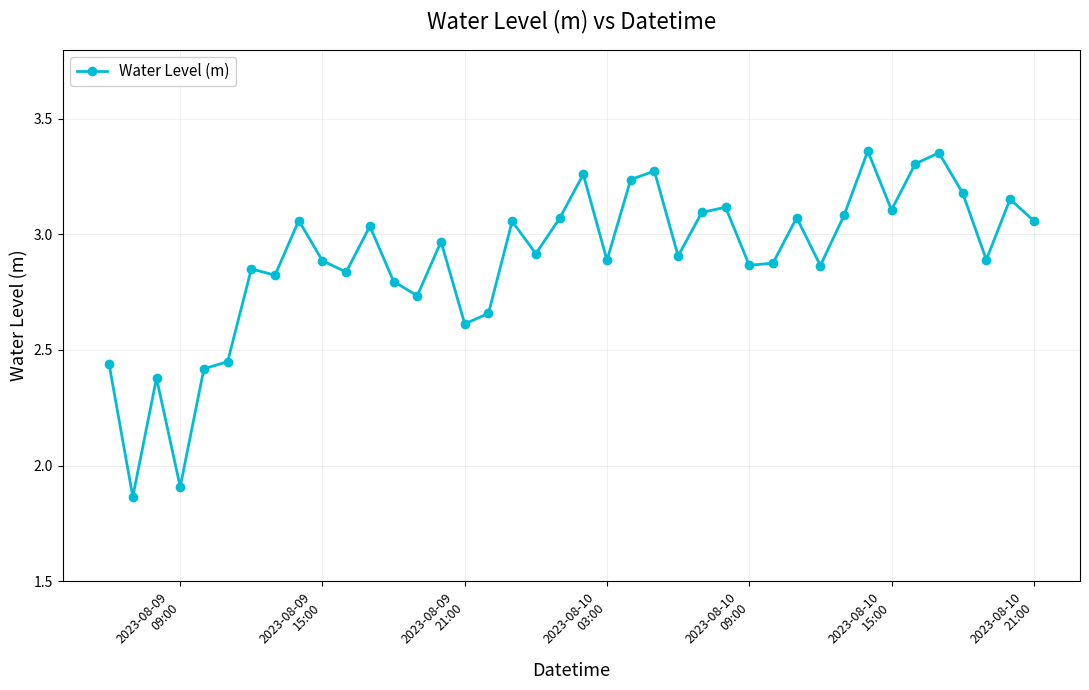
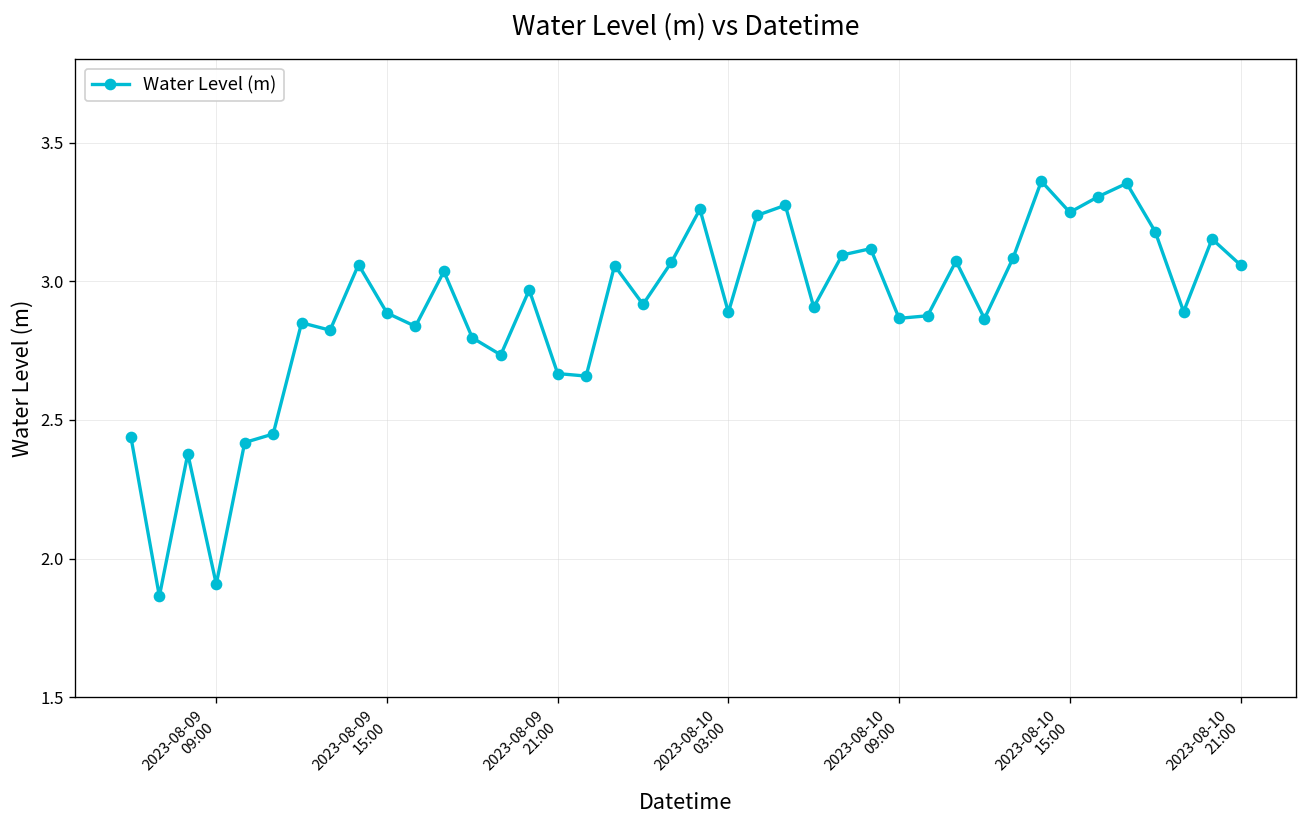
  {
    "2023-08-09 09:00": 1.91,
    "2023-08-09 15:00": 2.89,
-   "2023-08-09 21:00": 2.61,
+   "2023-08-09 21:00": 2.67,
    "2023-08-10 03:00": 2.89,
    "2023-08-10 09:00": 2.87,
-   "2023-08-10 15:00": 3.11,
+   "2023-08-10 15:00": 3.25,
    "2023-08-10 21:00": 3.06
  }
